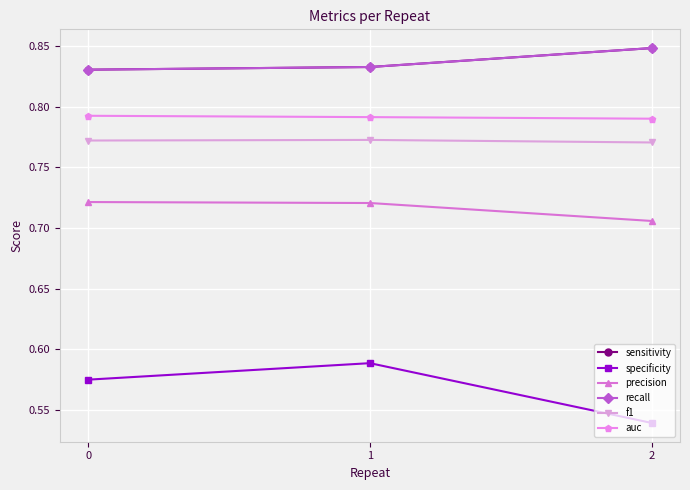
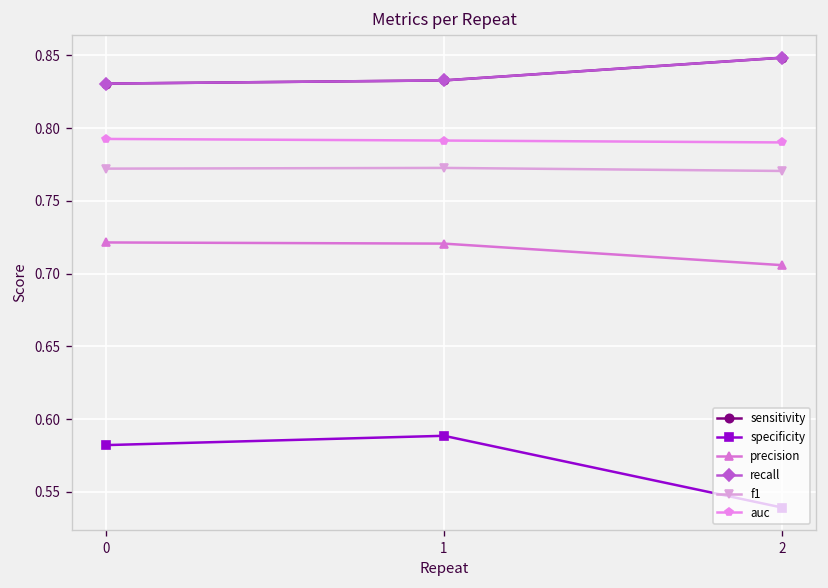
  {
    "specificity": {
-     "0": 0.575,
+     "0": 0.582,
      "1": 0.589
    }
  }
